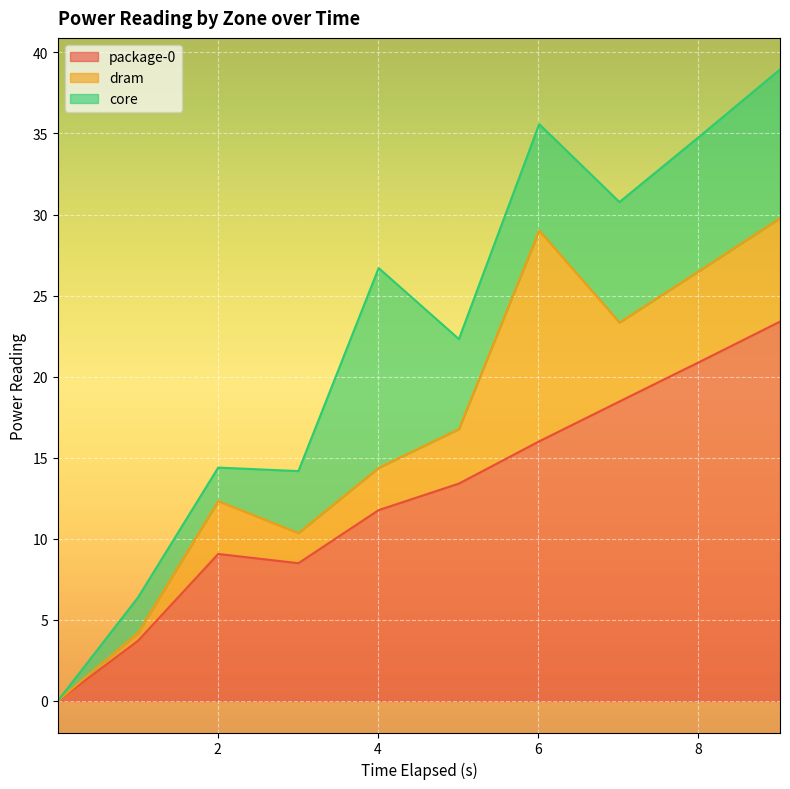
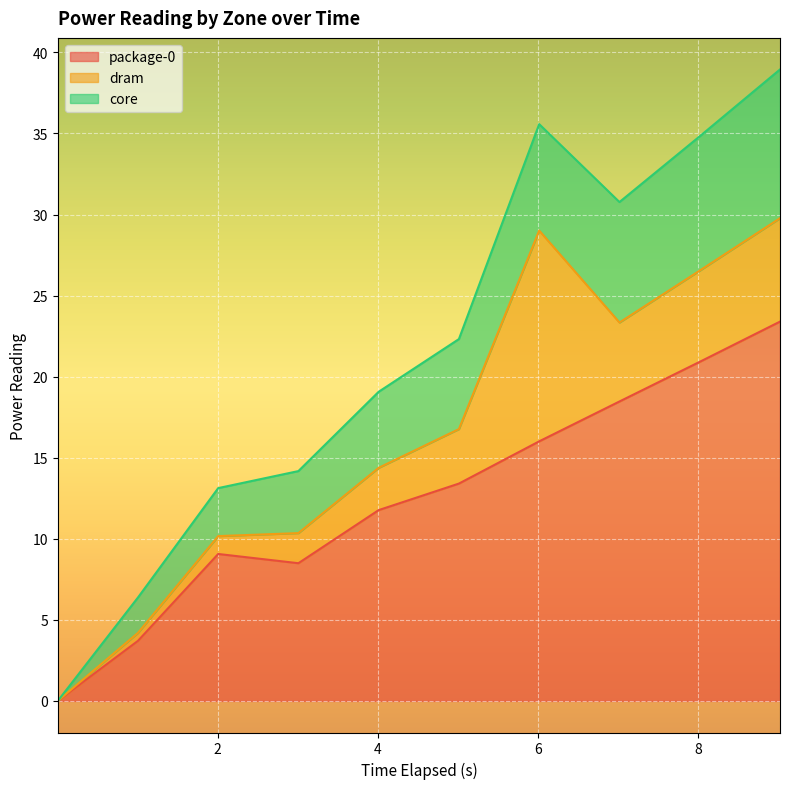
  {
    "package-0": {
      "2": 9.1,
      "4": 11.8,
      "6": 16.0
    },
    "dram": {
-     "2": 3.3,
+     "2": 1.1,
      "4": 2.6,
      "6": 13.0
    },
    "core": {
-     "2": 2.1,
-     "4": 12.3,
+     "2": 3.0,
+     "4": 4.7,
      "6": 6.6
    }
  }
